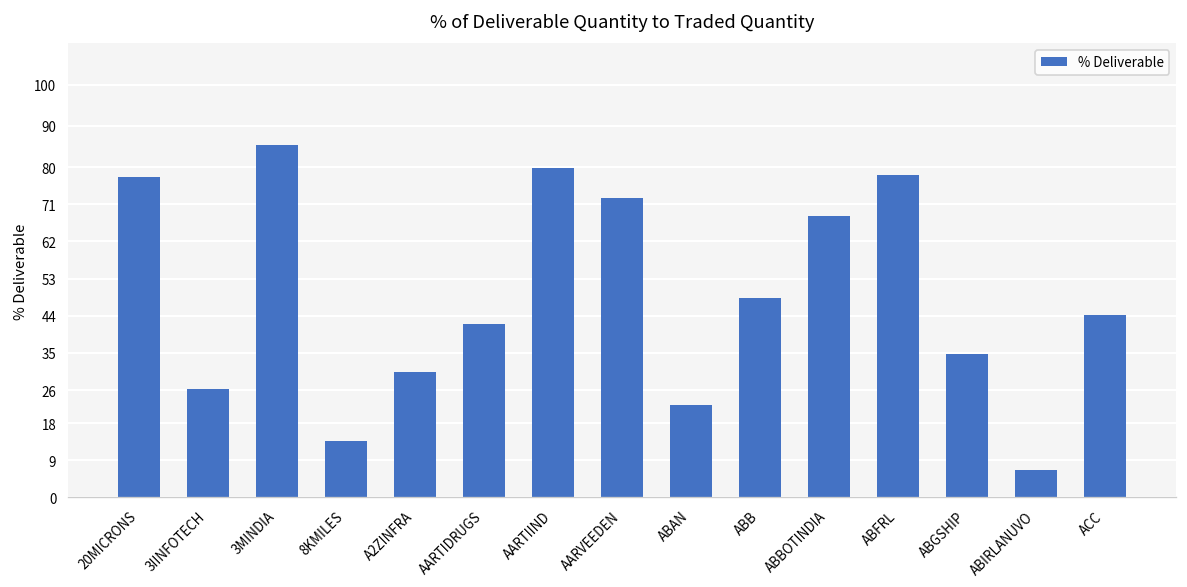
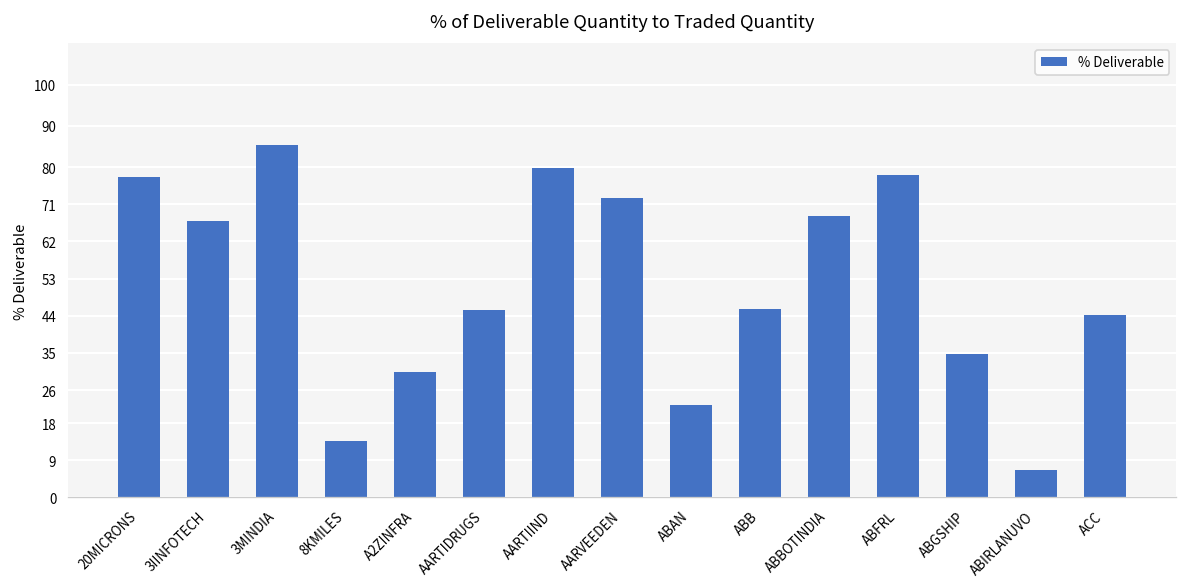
  {
    "20MICRONS": 78,
-   "3IINFOTECH": 26,
+   "3IINFOTECH": 67,
    "3MINDIA": 85,
    "8KMILES": 14,
    "A2ZINFRA": 30,
-   "AARTIDRUGS": 42,
+   "AARTIDRUGS": 45,
    "AARTIIND": 80,
    "AARVEEDEN": 72,
    "ABAN": 22,
-   "ABB": 48,
+   "ABB": 46,
    "ABBOTINDIA": 68,
    "ABFRL": 78,
    "ABGSHIP": 35,
    "ABIRLANUVO": 7,
    "ACC": 44
  }
